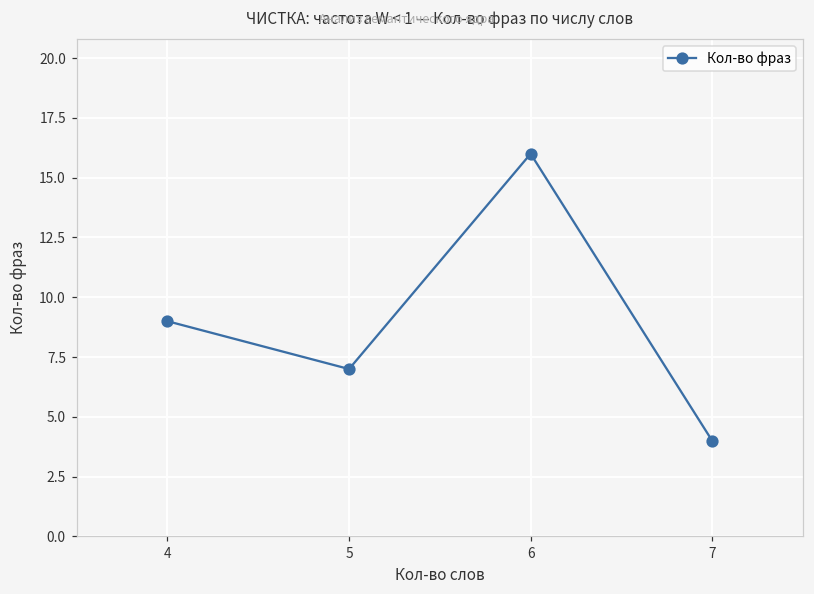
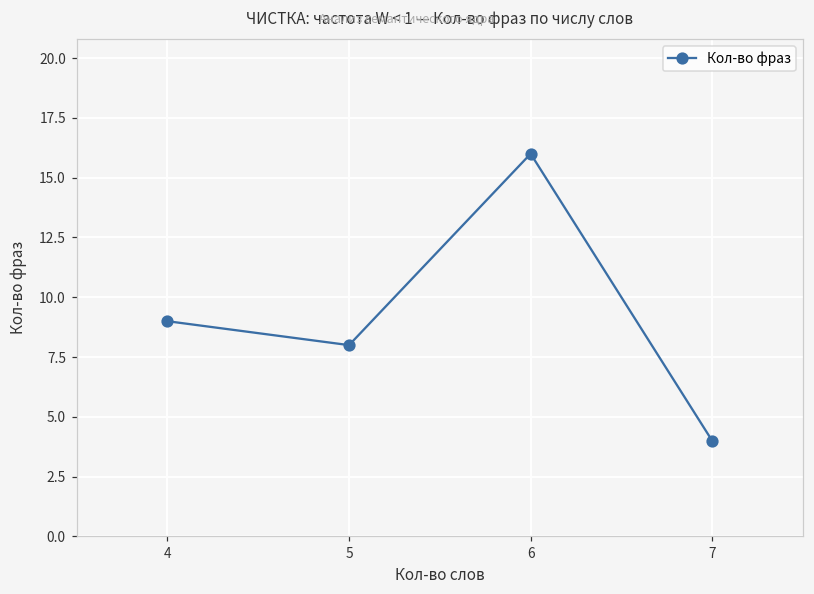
  {
    "4": 9,
-   "5": 7,
+   "5": 8,
    "6": 16,
    "7": 4
  }
